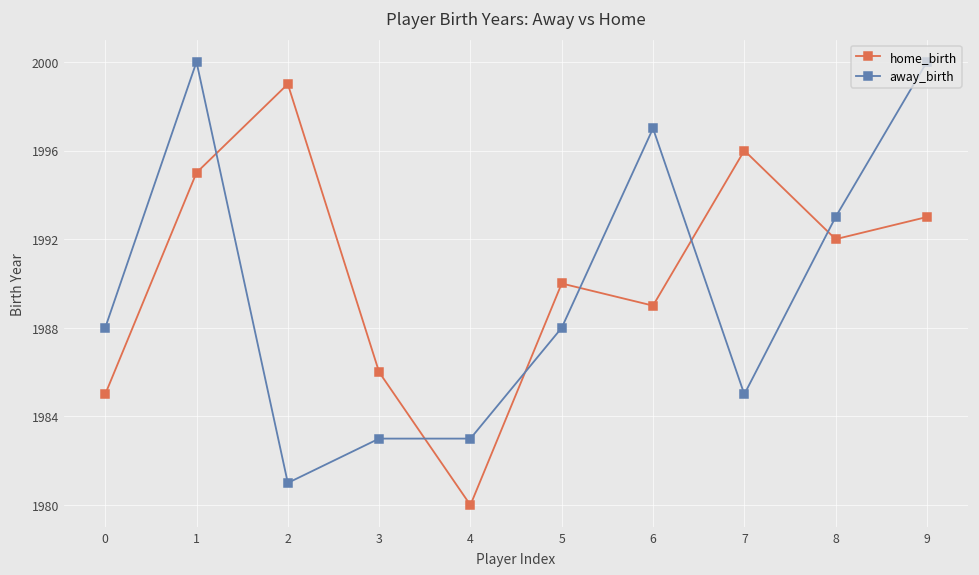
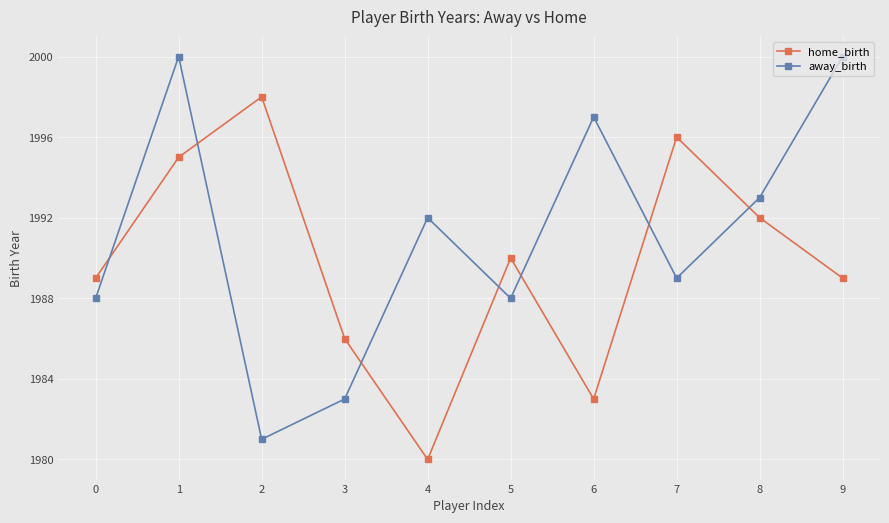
  {
    "home_birth": {
-     "0": 1985,
+     "0": 1989,
      "1": 1995,
-     "2": 1999,
+     "2": 1998,
      "3": 1986,
      "4": 1980,
      "5": 1990,
-     "6": 1989,
+     "6": 1983,
      "7": 1996,
      "8": 1992,
-     "9": 1993
+     "9": 1989
    },
    "away_birth": {
      "0": 1988,
      "1": 2000,
      "2": 1981,
      "3": 1983,
-     "4": 1983,
+     "4": 1992,
      "5": 1988,
      "6": 1997,
-     "7": 1985,
+     "7": 1989,
      "8": 1993
    }
  }
